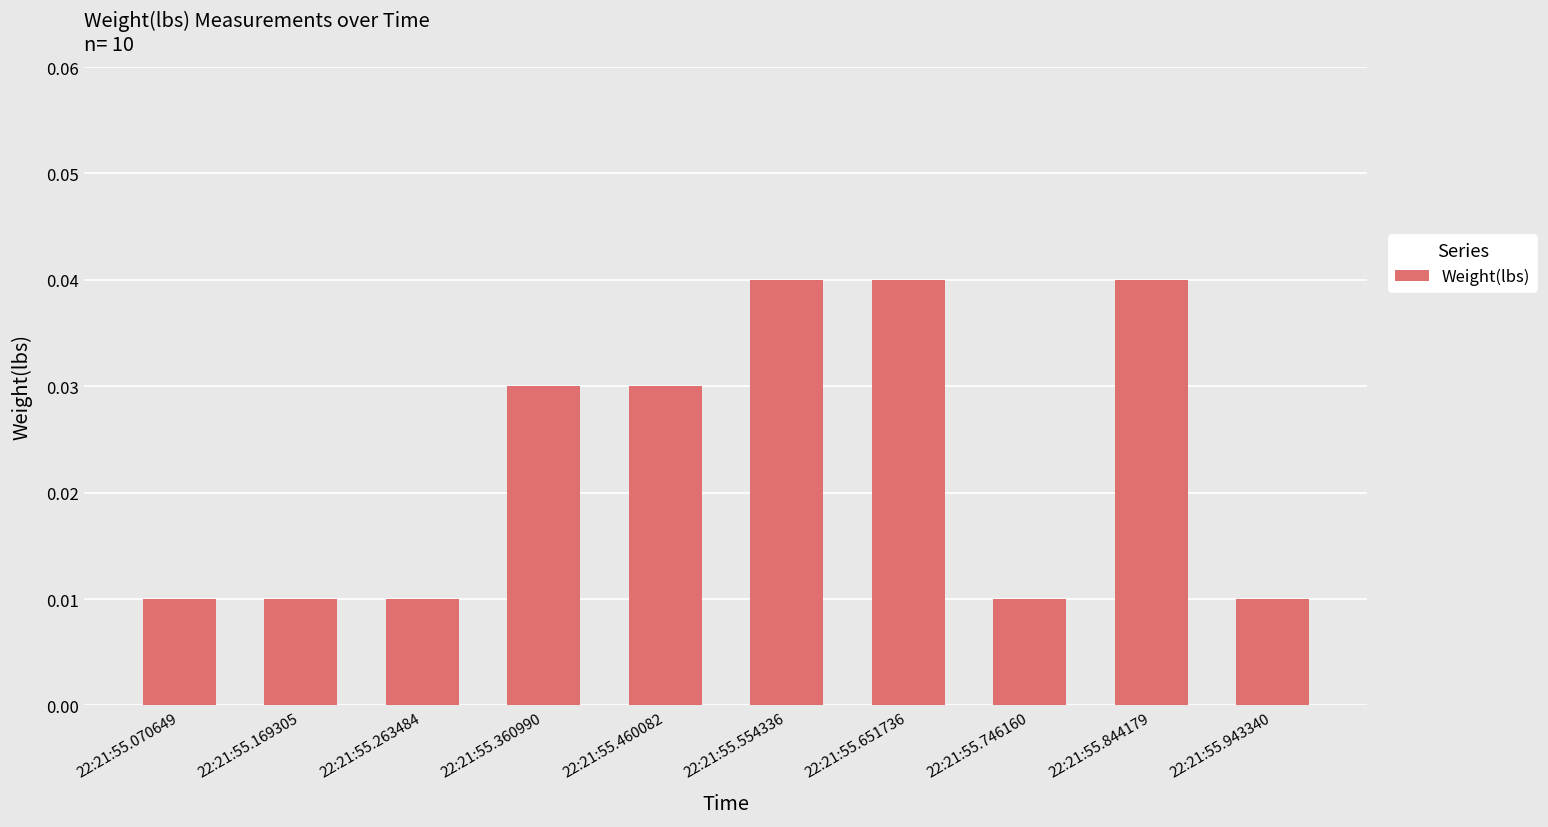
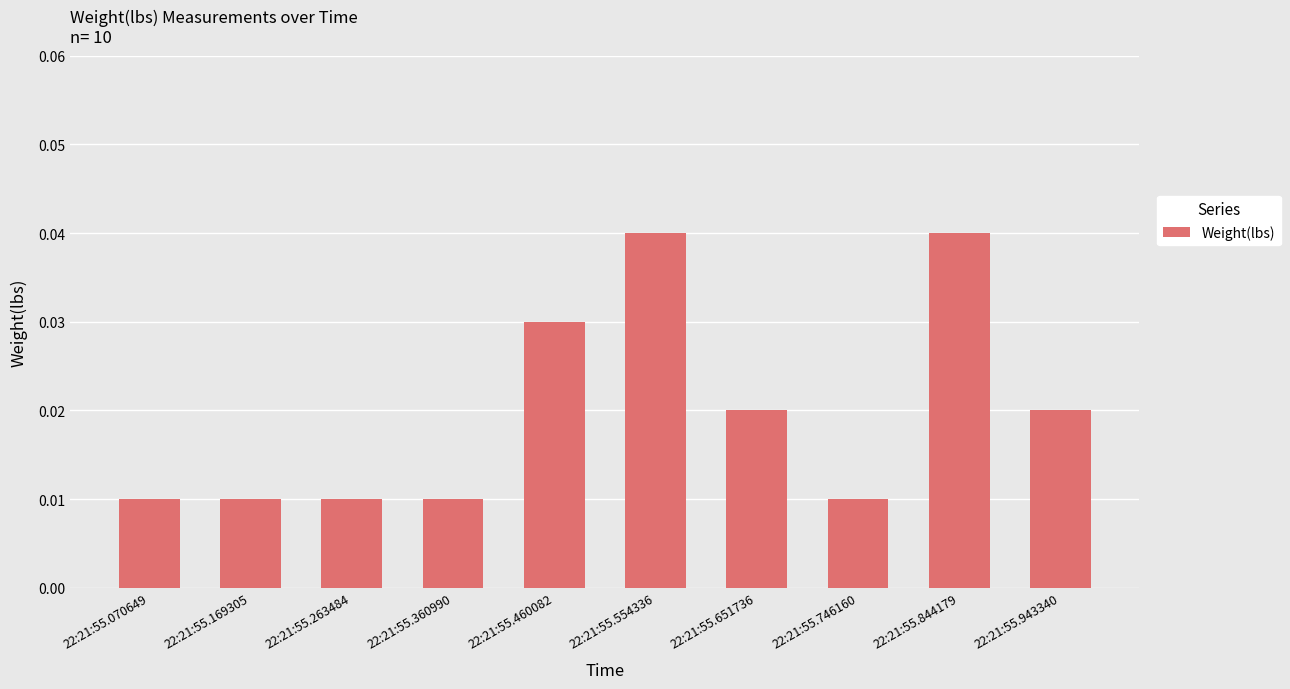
  {
    "22:21:55.070649": 0.01,
    "22:21:55.169305": 0.01,
    "22:21:55.263484": 0.01,
-   "22:21:55.360990": 0.03,
+   "22:21:55.360990": 0.01,
    "22:21:55.460082": 0.03,
    "22:21:55.554336": 0.04,
-   "22:21:55.651736": 0.04,
+   "22:21:55.651736": 0.02,
    "22:21:55.746160": 0.01,
    "22:21:55.844179": 0.04,
-   "22:21:55.943340": 0.01
+   "22:21:55.943340": 0.02
  }
